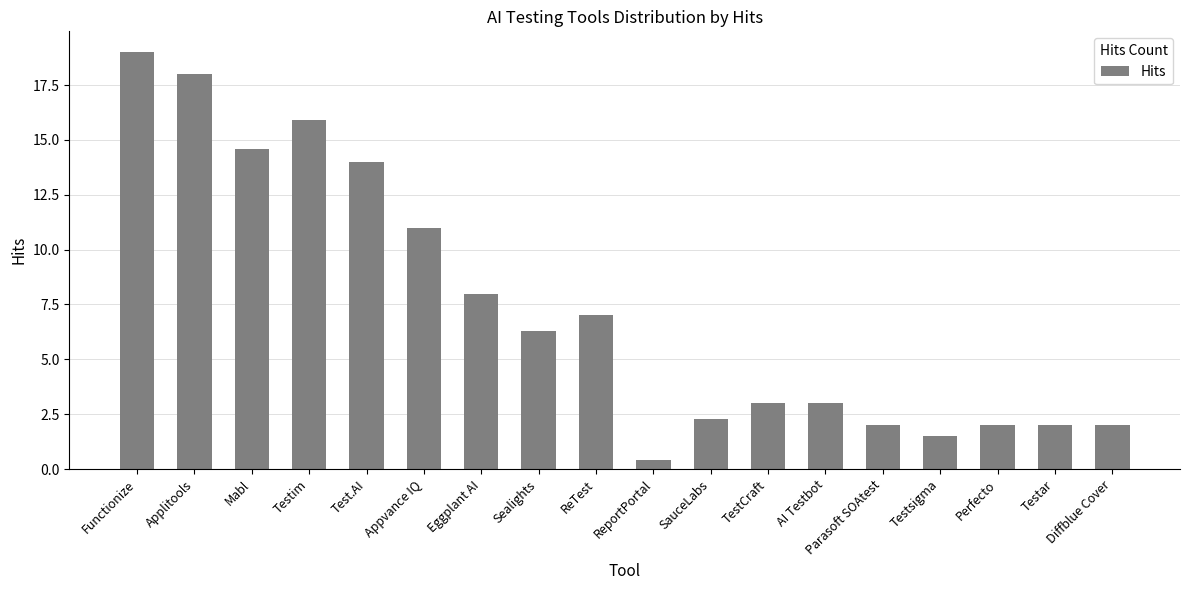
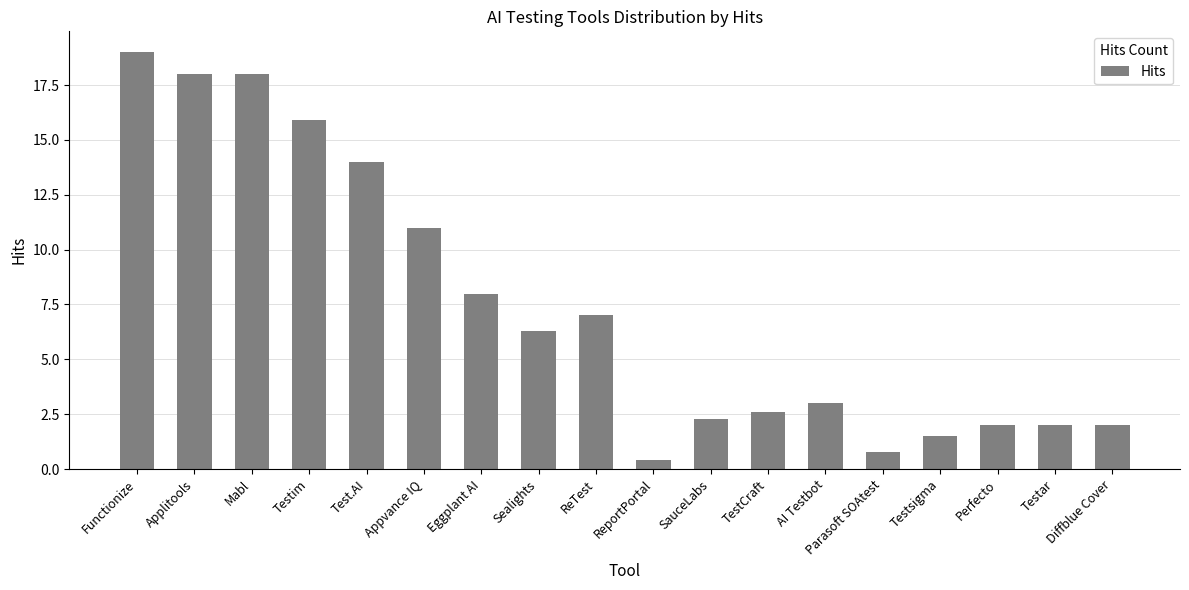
  {
    "Functionize": 19.0,
    "Applitools": 18.0,
-   "Mabl": 14.6,
+   "Mabl": 18.0,
    "Testim": 15.9,
    "Test.AI": 14.0,
    "Appvance IQ": 11.0,
    "Eggplant AI": 8.0,
    "Sealights": 6.3,
    "ReTest": 7.0,
    "ReportPortal": 0.4,
    "SauceLabs": 2.3,
-   "TestCraft": 3.0,
+   "TestCraft": 2.6,
    "AI Testbot": 3.0,
-   "Parasoft SOAtest": 2.0,
+   "Parasoft SOAtest": 0.8,
    "Testsigma": 1.5,
    "Perfecto": 2.0,
    "Testar": 2.0,
    "Diffblue Cover": 2.0
  }
